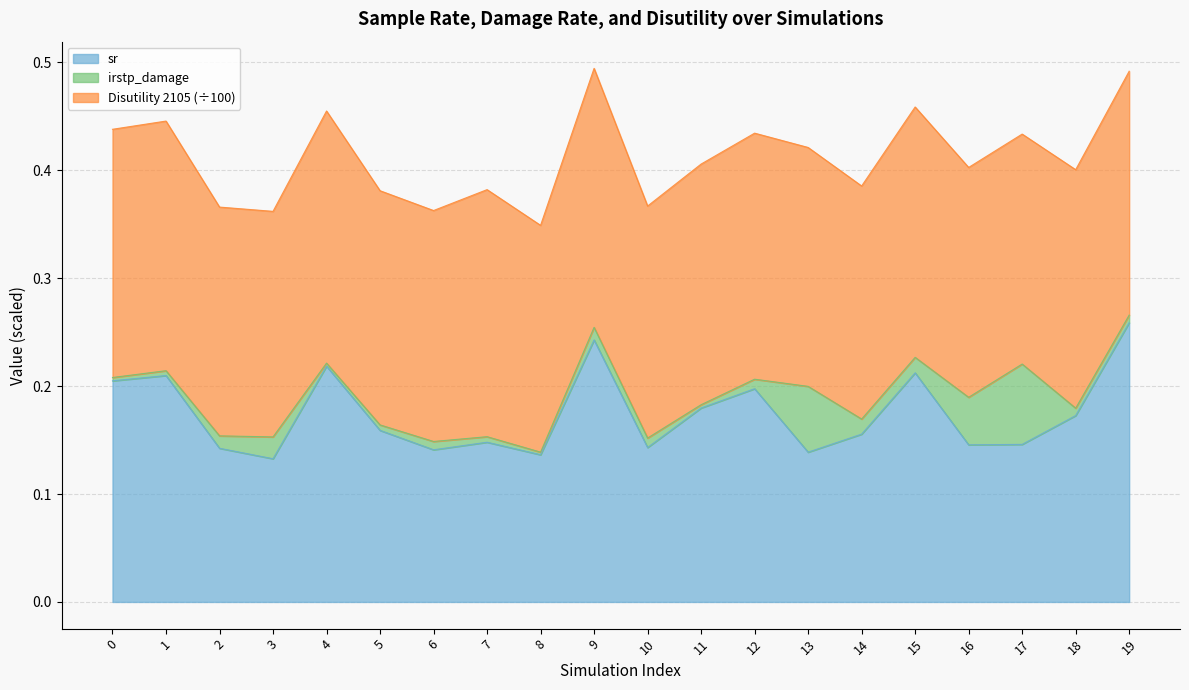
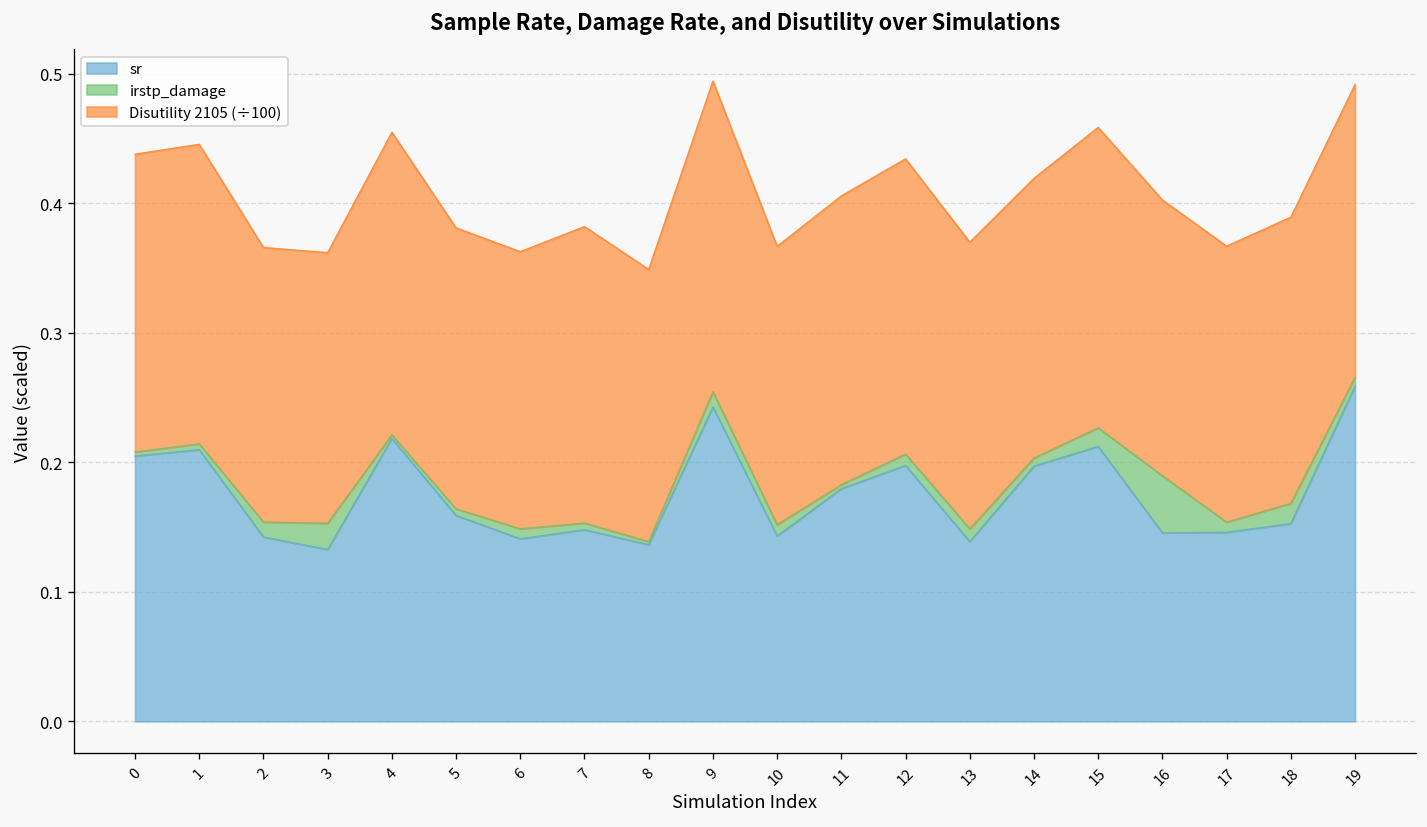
  {
    "sr": {
      "0": 0.205,
      "1": 0.210,
      "2": 0.142,
      "3": 0.133,
      "4": 0.219,
      "5": 0.159,
      "6": 0.141,
      "7": 0.148,
      "8": 0.136,
      "9": 0.243,
      "10": 0.143,
      "11": 0.180,
      "12": 0.198,
      "13": 0.139,
-     "14": 0.156,
+     "14": 0.197,
      "15": 0.212,
      "16": 0.146,
      "17": 0.146,
-     "18": 0.173,
+     "18": 0.153,
      "19": 0.259
    },
    "irstp_damage": {
      "0": 0.003,
      "1": 0.004,
      "2": 0.012,
      "3": 0.020,
      "4": 0.003,
      "5": 0.005,
      "6": 0.008,
      "7": 0.005,
      "8": 0.002,
      "9": 0.012,
      "10": 0.009,
      "11": 0.003,
      "12": 0.009,
-     "13": 0.061,
-     "14": 0.014,
+     "13": 0.010,
+     "14": 0.006,
      "15": 0.014,
      "16": 0.044,
-     "17": 0.074,
-     "18": 0.007,
+     "17": 0.008,
+     "18": 0.016,
      "19": 0.007
    }
  }
